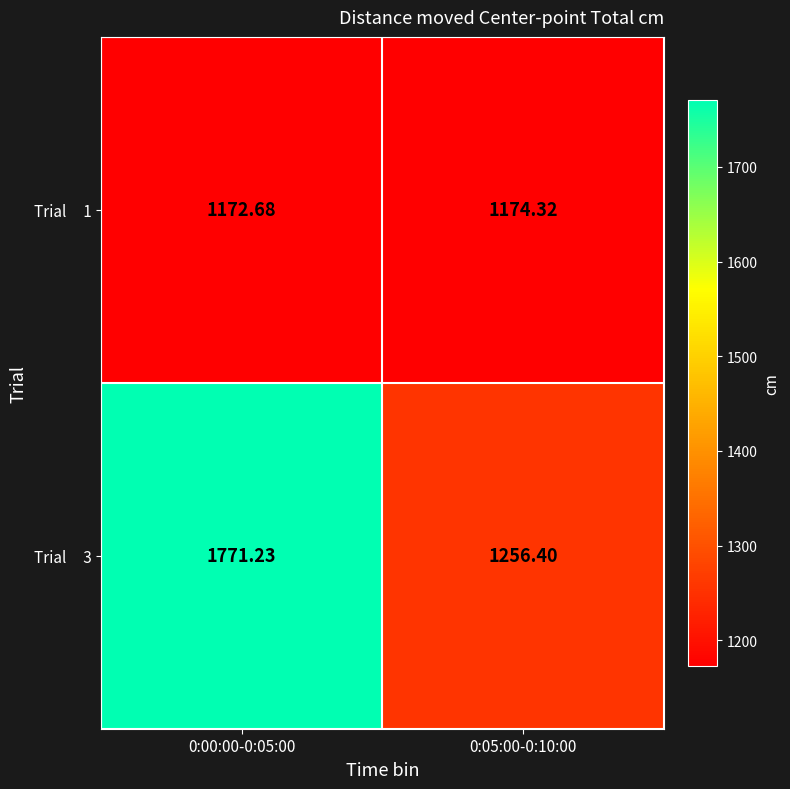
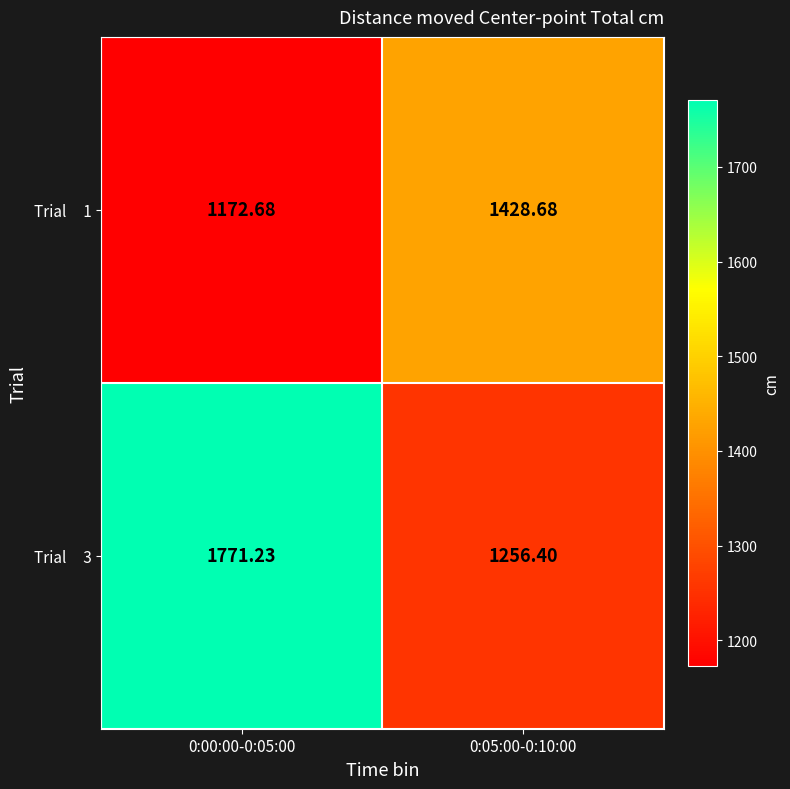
  {
    "Trial 1": {
      "0:00:00-0:05:00": 1172.68,
-     "0:05:00-0:10:00": 1174.32
+     "0:05:00-0:10:00": 1428.68
    },
    "Trial 3": {
      "0:00:00-0:05:00": 1771.23,
      "0:05:00-0:10:00": 1256.40
    }
  }
